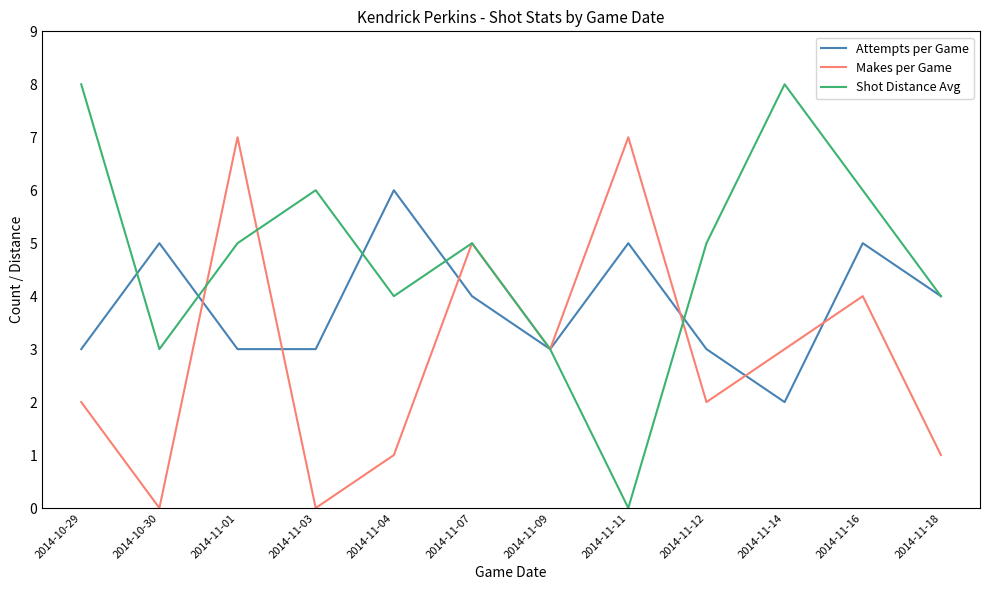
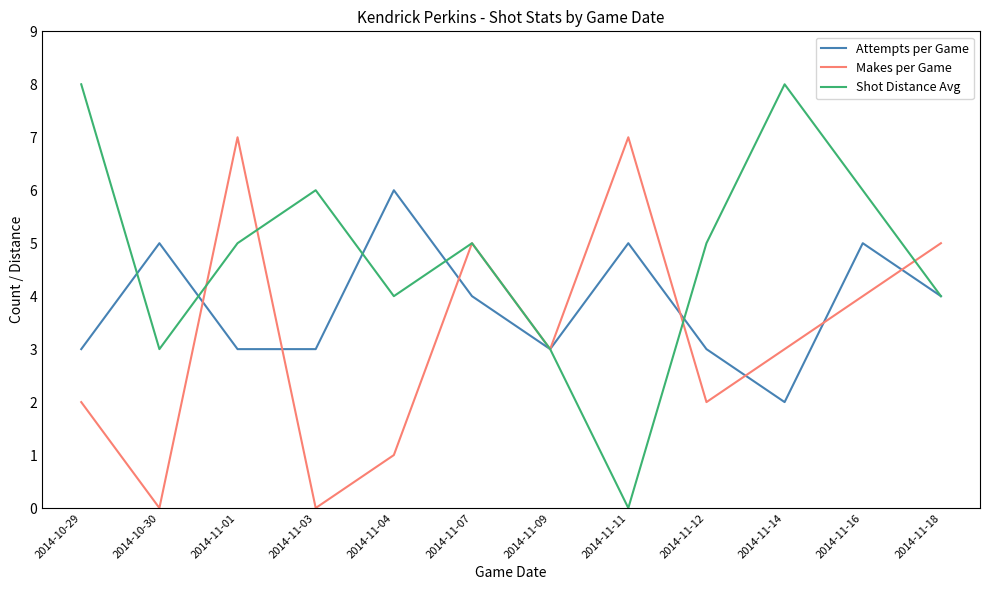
  {
    "Attempts per Game": {
      "2014-10-29": 3,
      "2014-10-30": 5,
      "2014-11-01": 3,
      "2014-11-03": 3,
      "2014-11-04": 6,
      "2014-11-07": 4,
      "2014-11-11": 5,
      "2014-11-12": 3,
      "2014-11-14": 2,
      "2014-11-16": 5
    },
    "Makes per Game": {
      "2014-10-29": 2,
      "2014-10-30": 0,
      "2014-11-01": 7,
      "2014-11-03": 0,
      "2014-11-04": 1,
      "2014-11-11": 7,
      "2014-11-12": 2,
      "2014-11-14": 3,
      "2014-11-16": 4,
-     "2014-11-18": 1
+     "2014-11-18": 5
    },
    "Shot Distance Avg": {
      "2014-10-29": 8,
      "2014-10-30": 3,
      "2014-11-01": 5,
      "2014-11-03": 6,
      "2014-11-04": 4,
      "2014-11-11": 0,
      "2014-11-12": 5,
      "2014-11-14": 8,
      "2014-11-16": 6
    }
  }
